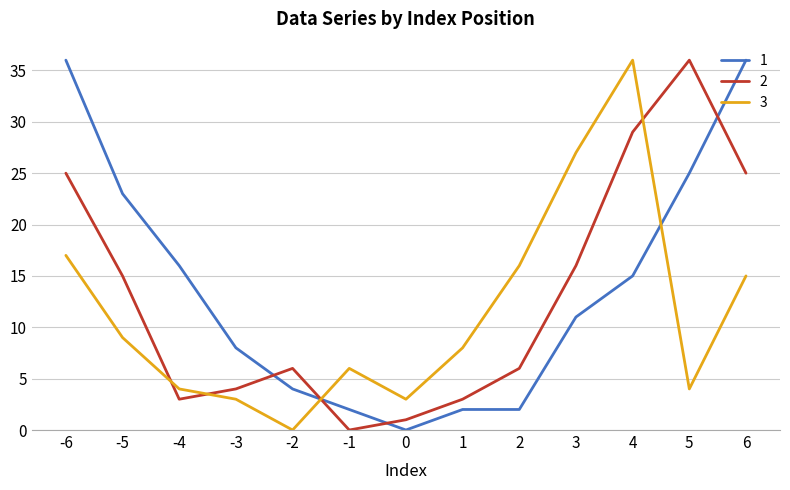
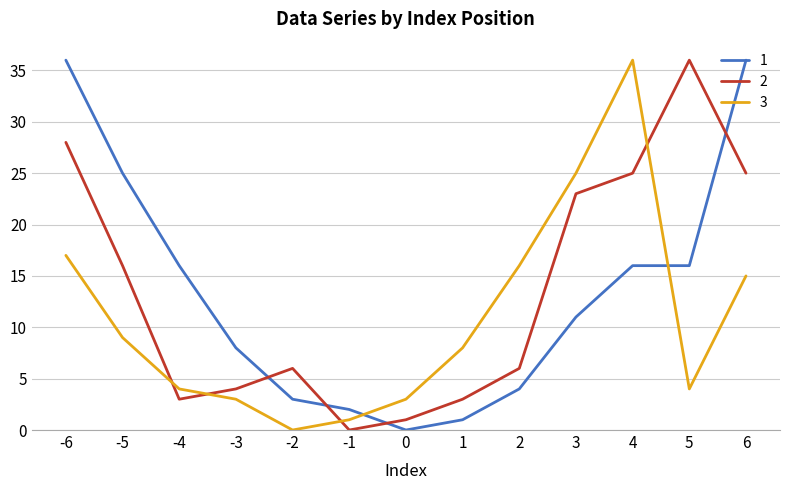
  {
    "1": {
      "-6": 36,
-     "-5": 23,
+     "-5": 25,
      "-4": 16,
      "-3": 8,
-     "-2": 4,
+     "-2": 3,
      "-1": 2,
      "0": 0,
-     "1": 2,
-     "2": 2,
+     "1": 1,
+     "2": 4,
      "3": 11,
-     "4": 15,
-     "5": 25,
+     "4": 16,
+     "5": 16,
      "6": 36
    },
    "2": {
-     "-6": 25,
-     "-5": 15,
+     "-6": 28,
+     "-5": 16,
      "-4": 3,
      "-3": 4,
      "-2": 6,
      "-1": 0,
      "0": 1,
      "1": 3,
      "2": 6,
-     "3": 16,
-     "4": 29,
+     "3": 23,
+     "4": 25,
      "5": 36,
      "6": 25
    },
    "3": {
      "-6": 17,
      "-5": 9,
      "-4": 4,
      "-3": 3,
      "-2": 0,
-     "-1": 6,
+     "-1": 1,
      "0": 3,
      "1": 8,
      "2": 16,
-     "3": 27,
+     "3": 25,
      "4": 36,
      "5": 4,
      "6": 15
    }
  }
